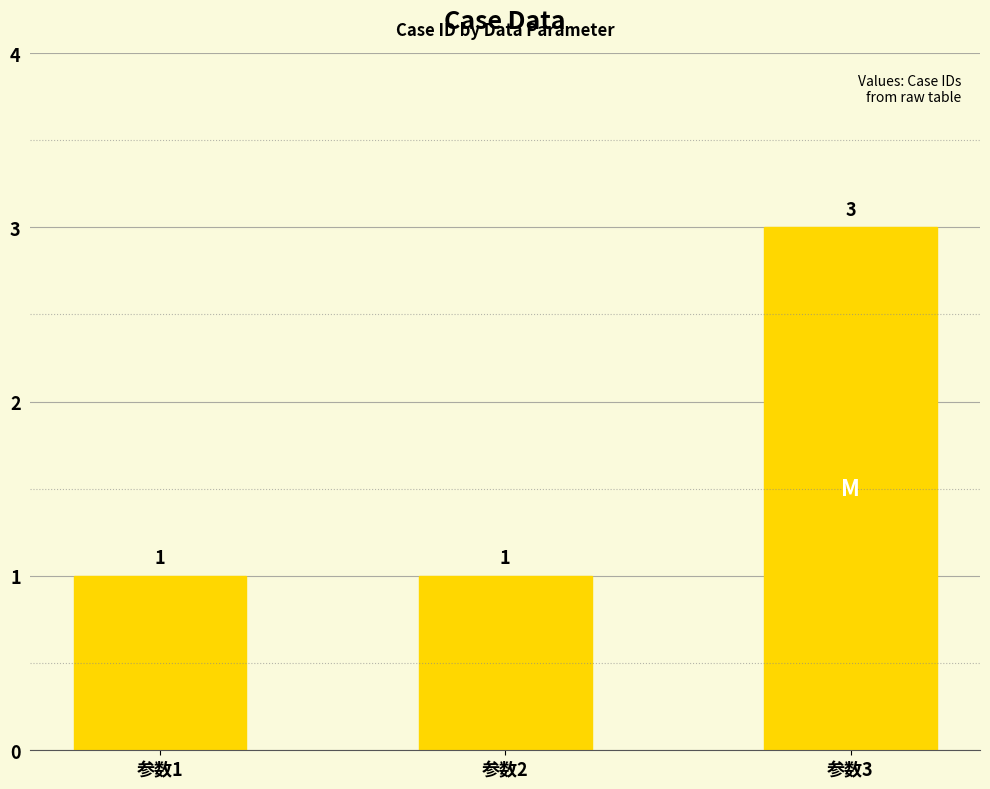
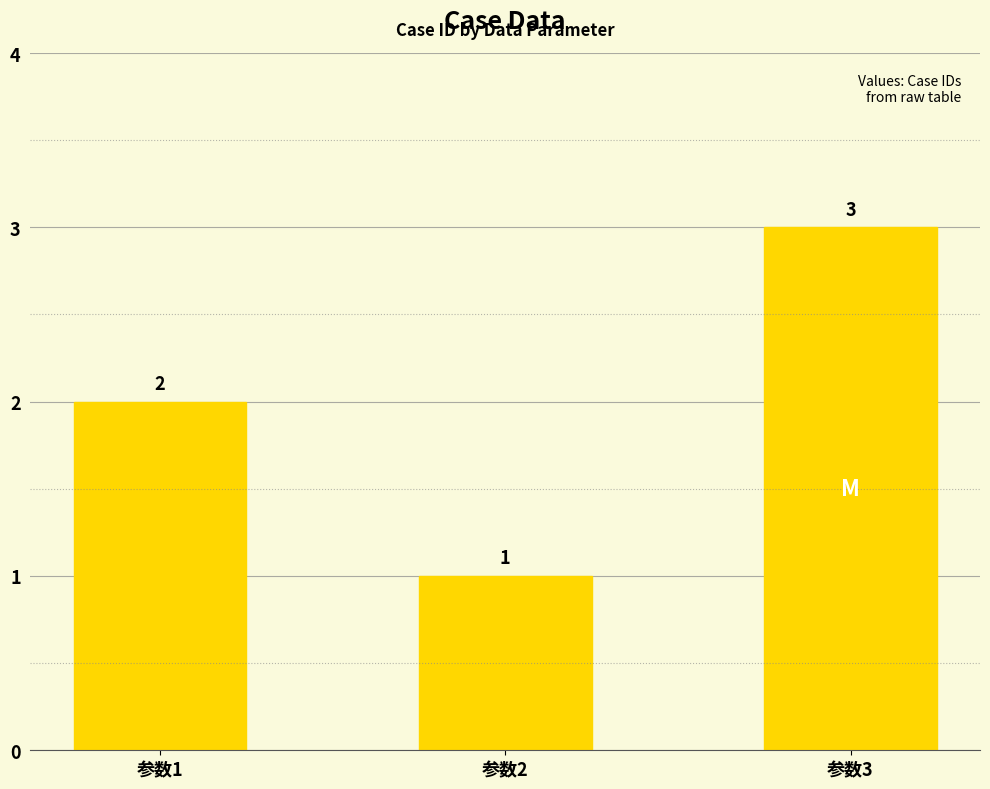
  {
-   "参数1": 1,
+   "参数1": 2,
    "参数2": 1,
    "参数3": 3
  }
